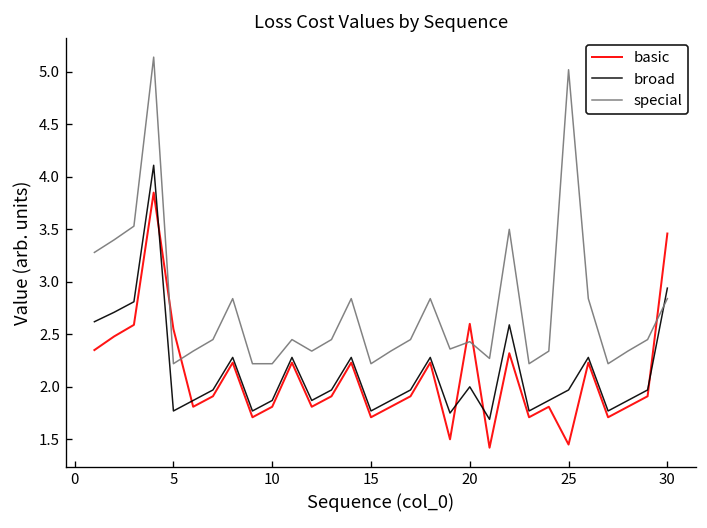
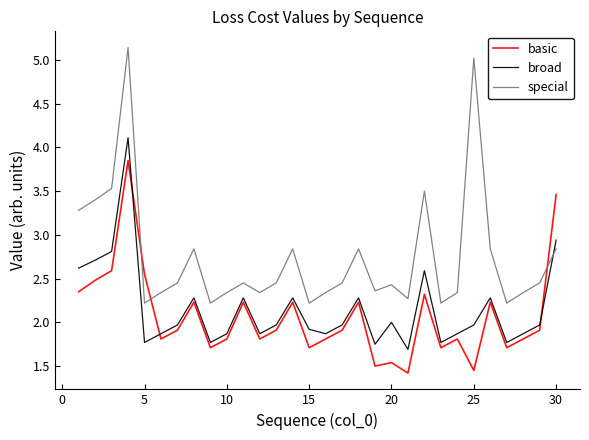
  {
    "basic": {
      "5": 2.6,
      "10": 1.8,
      "15": 1.7,
-     "20": 2.6,
+     "20": 1.5,
      "25": 1.5,
      "30": 3.5
    },
    "broad": {
      "5": 1.8,
      "10": 1.9,
-     "15": 1.8,
+     "15": 1.9,
      "20": 2.0,
      "25": 2.0,
      "30": 2.9
    },
    "special": {
      "5": 2.2,
-     "10": 2.2,
+     "10": 2.3,
      "15": 2.2,
      "20": 2.4,
      "25": 5.0,
      "30": 2.8
    }
  }
